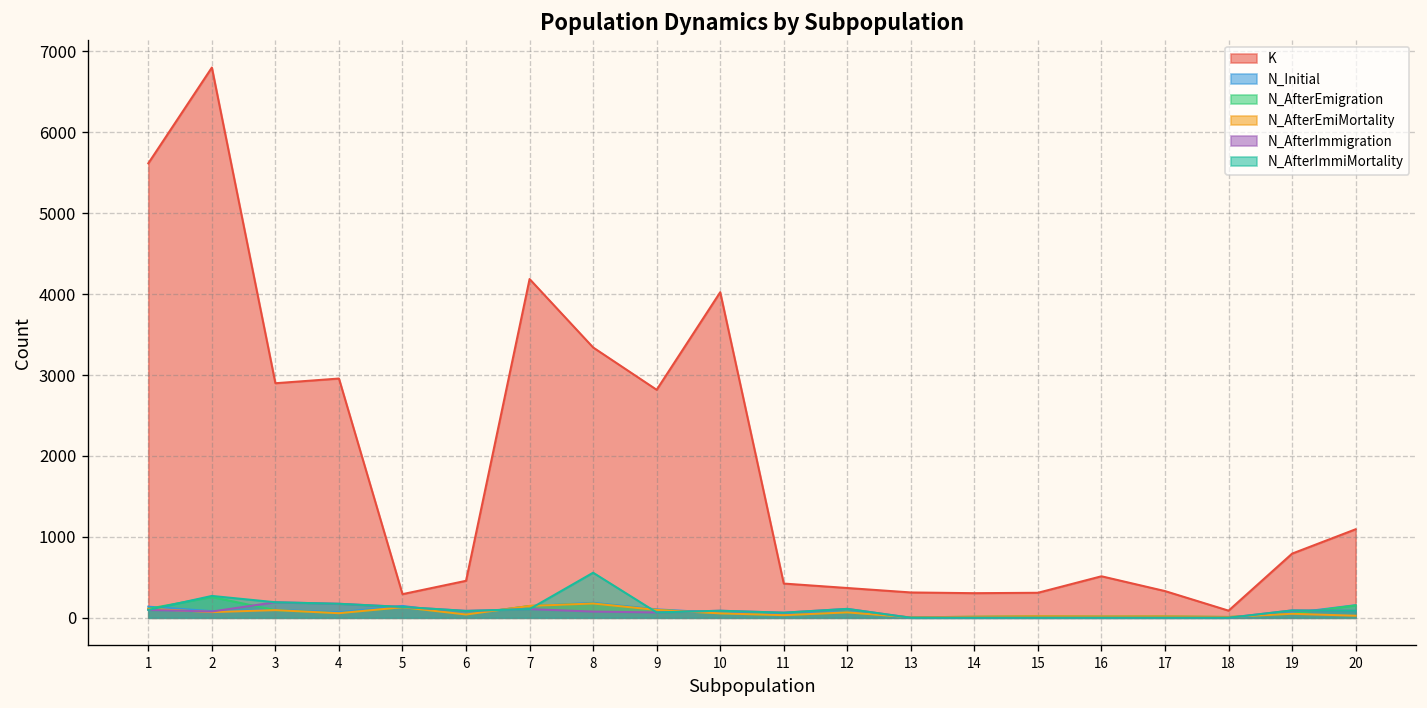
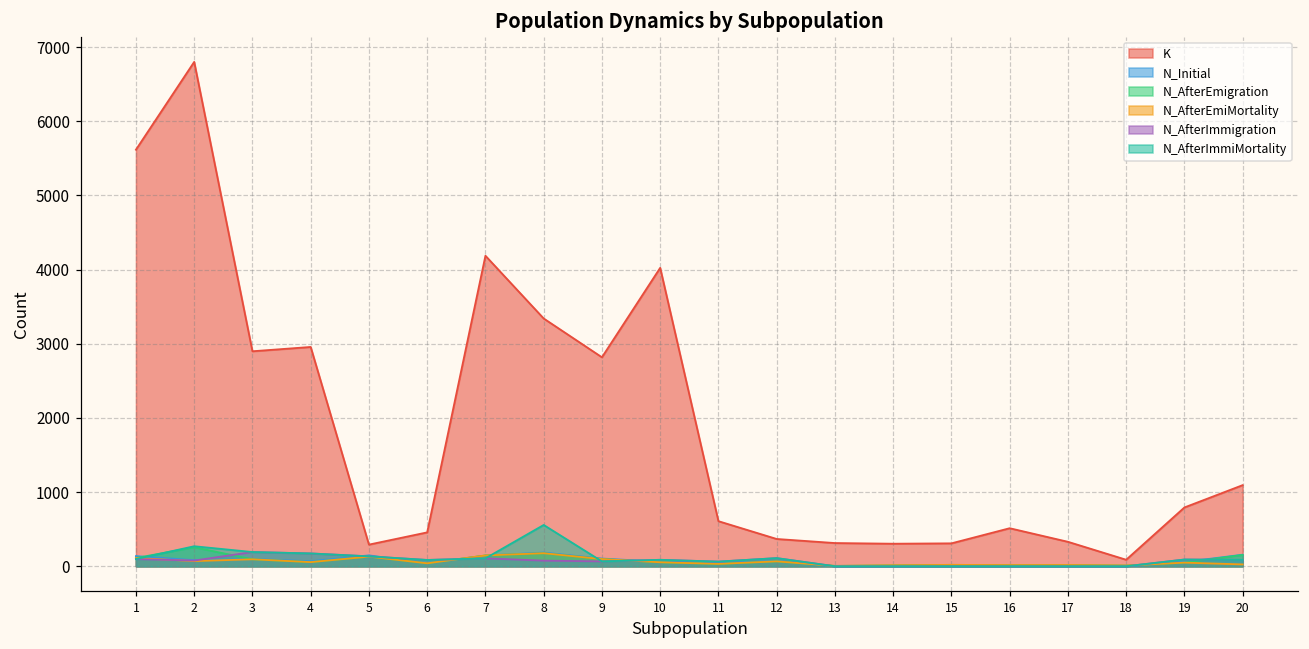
  {
    "K": {
      "1": 5600,
      "2": 6800,
      "3": 2900,
      "4": 3000,
      "5": 300,
      "6": 500,
      "7": 4200,
      "8": 3300,
      "9": 2800,
      "10": 4000,
-     "11": 400,
+     "11": 600,
      "12": 400,
      "13": 300,
      "14": 300,
      "15": 300,
      "16": 500,
      "17": 300,
      "18": 100,
      "19": 800,
      "20": 1100
    },
    "N_AfterEmiMortality": {
      "20": 0
    },
    "N_AfterImmigration": {
      "8": 100
    }
  }
